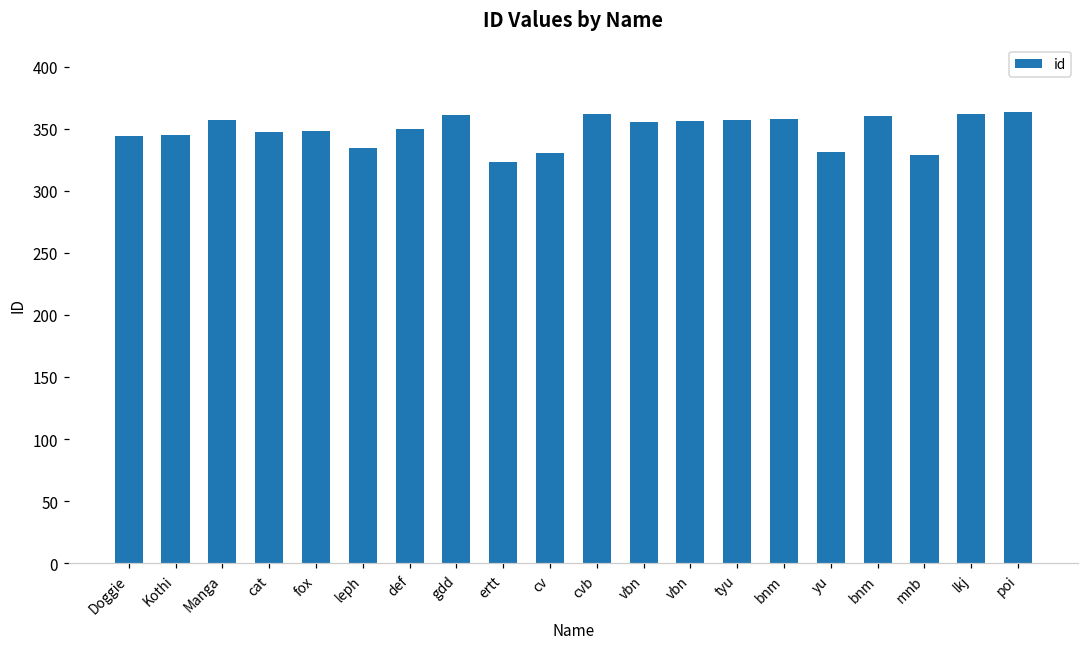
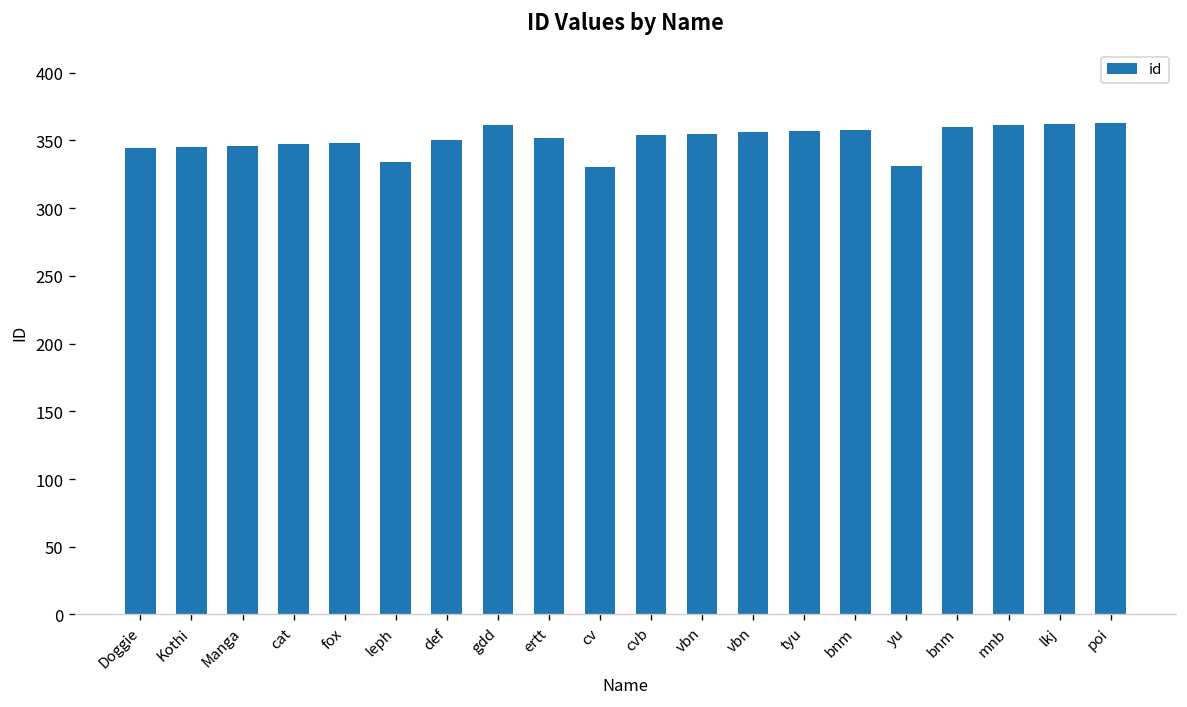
  {
    "Doggie": 344,
    "Kothi": 345,
-   "Manga": 357,
+   "Manga": 346,
    "cat": 347,
    "fox": 348,
    "leph": 334,
    "def": 350,
    "gdd": 361,
-   "ertt": 323,
+   "ertt": 352,
    "cv": 330,
-   "cvb": 362,
+   "cvb": 354,
    "tyu": 357,
    "yu": 331,
-   "mnb": 329,
+   "mnb": 361,
    "lkj": 362,
    "poi": 363
  }
